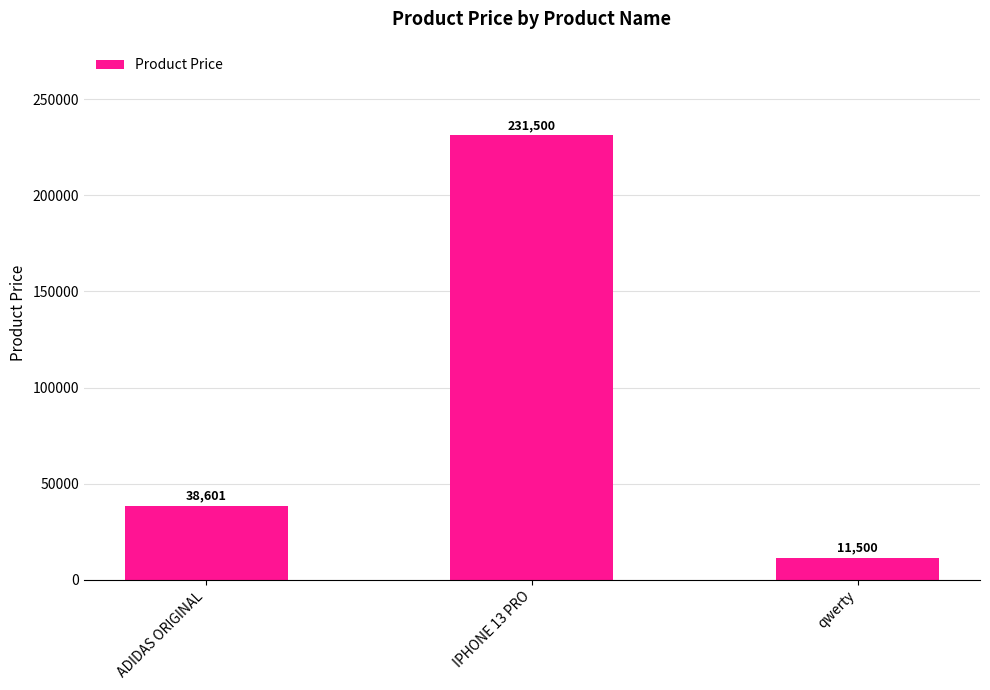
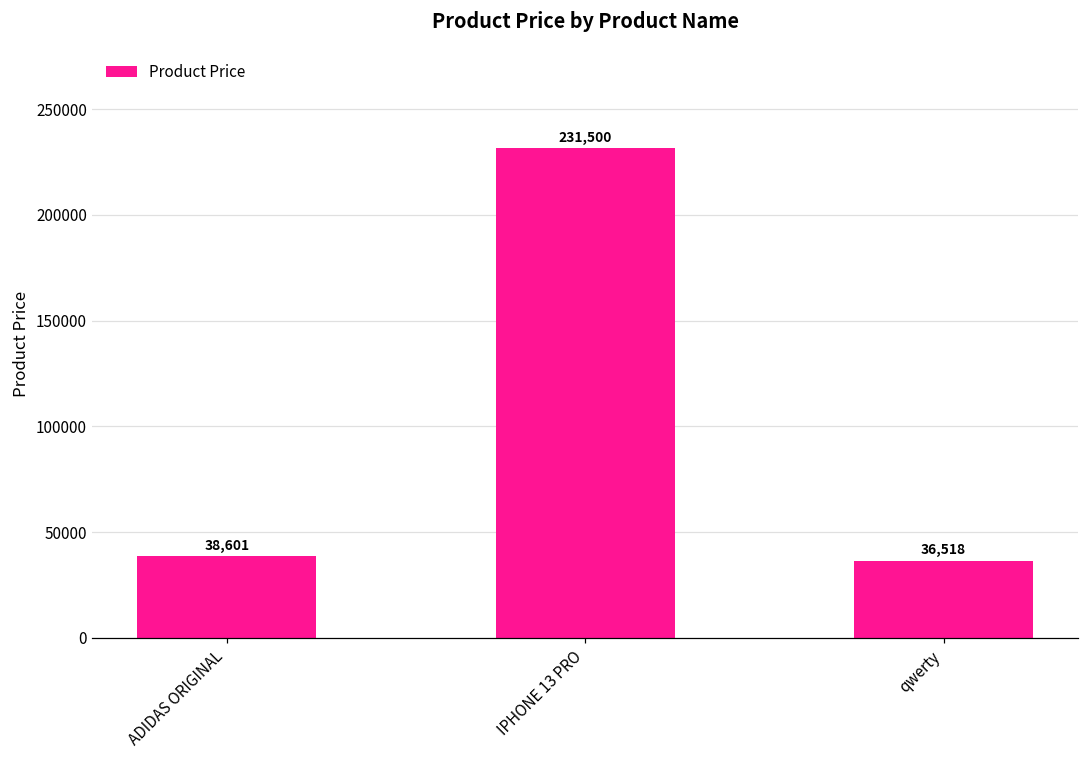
  {
    "ADIDAS ORIGINAL": "38,601",
    "IPHONE 13 PRO": "231,500",
-   "qwerty": "11,500"
+   "qwerty": "36,518"
  }
